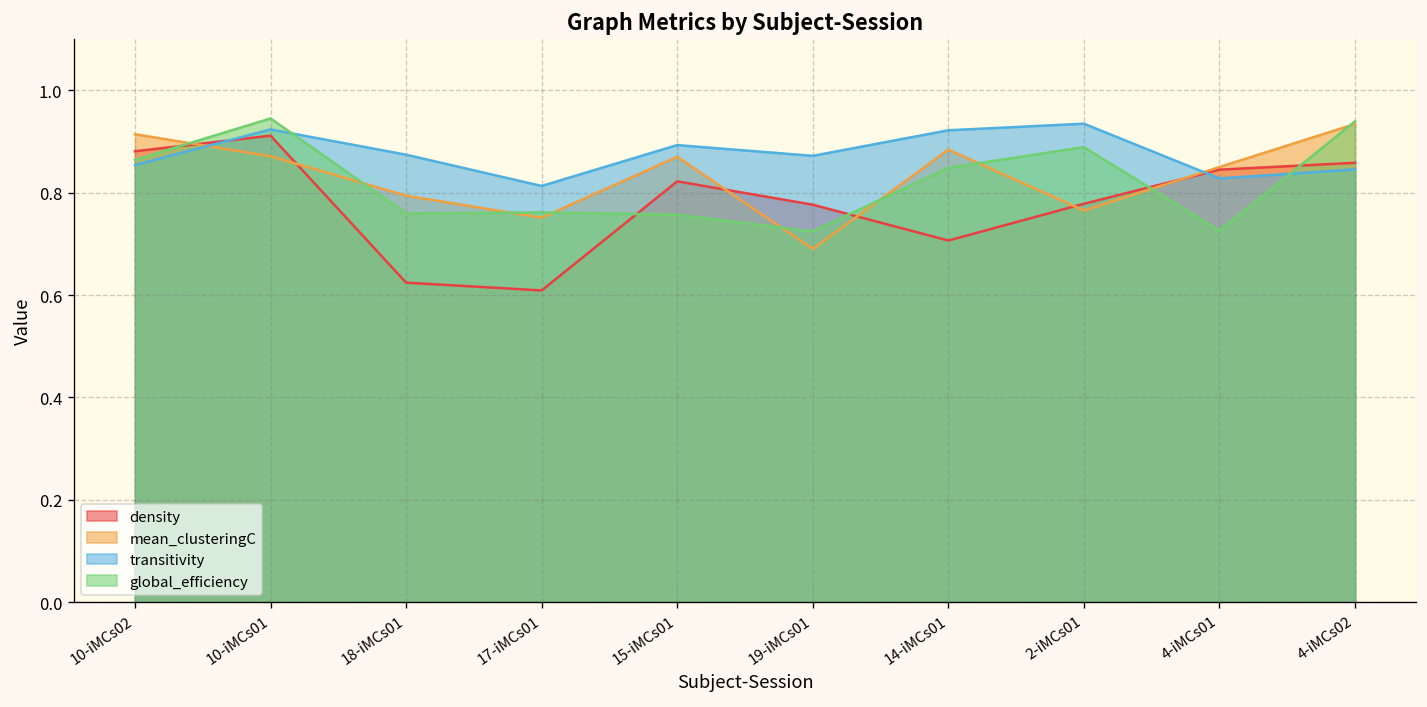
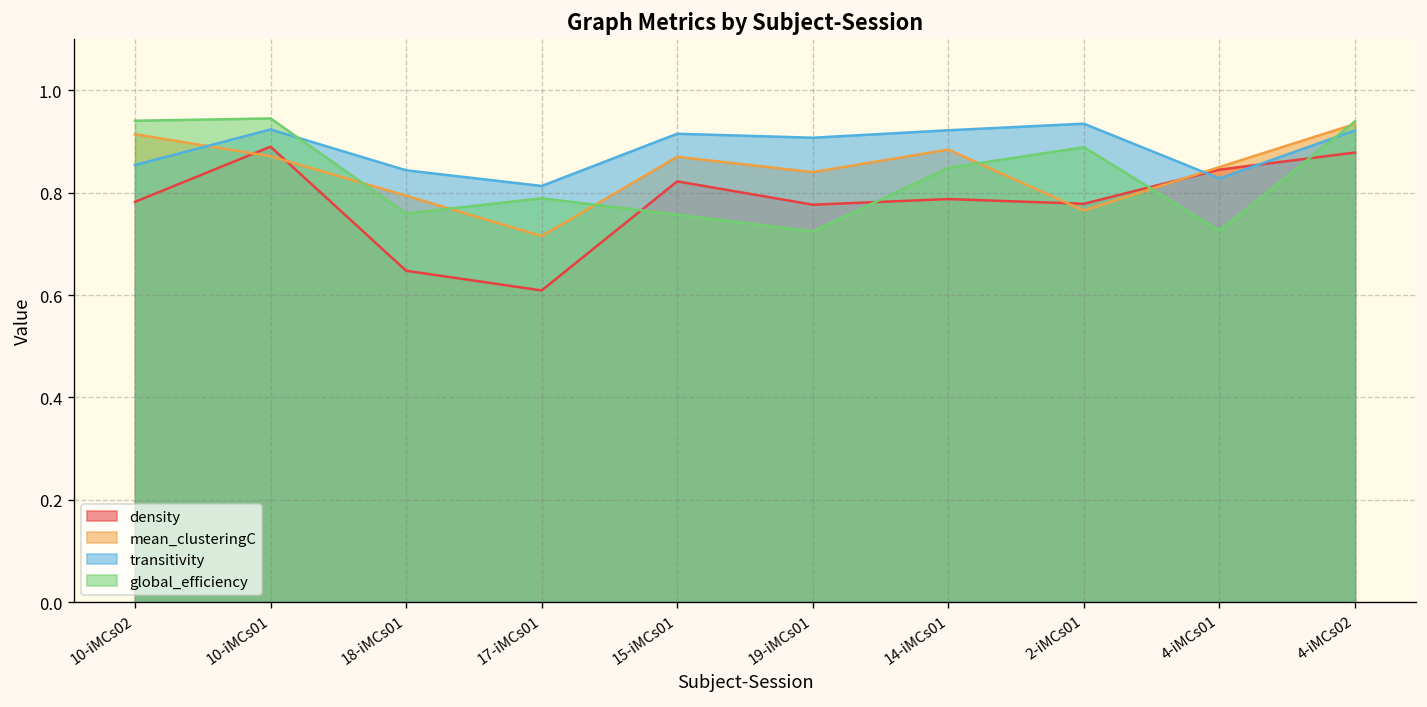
  {
    "density": {
-     "10-iMCs02": 0.88,
-     "10-iMCs01": 0.91,
-     "18-iMCs01": 0.62,
+     "10-iMCs02": 0.78,
+     "10-iMCs01": 0.89,
+     "18-iMCs01": 0.65,
      "17-iMCs01": 0.61,
      "15-iMCs01": 0.82,
      "19-iMCs01": 0.78,
-     "14-iMCs01": 0.71,
+     "14-iMCs01": 0.79,
      "2-iMCs01": 0.78,
-     "4-iMCs02": 0.86
+     "4-iMCs02": 0.88
    },
    "mean_clusteringC": {
      "10-iMCs02": 0.91,
      "10-iMCs01": 0.87,
      "18-iMCs01": 0.79,
-     "17-iMCs01": 0.75,
+     "17-iMCs01": 0.72,
      "15-iMCs01": 0.87,
-     "19-iMCs01": 0.69,
+     "19-iMCs01": 0.84,
      "14-iMCs01": 0.88,
      "2-iMCs01": 0.77
    },
    "transitivity": {
      "10-iMCs02": 0.85,
      "10-iMCs01": 0.92,
-     "18-iMCs01": 0.87,
+     "18-iMCs01": 0.84,
      "17-iMCs01": 0.81,
-     "15-iMCs01": 0.89,
-     "19-iMCs01": 0.87,
+     "15-iMCs01": 0.91,
+     "19-iMCs01": 0.91,
      "14-iMCs01": 0.92,
      "2-iMCs01": 0.93,
      "4-iMCs01": 0.83,
-     "4-iMCs02": 0.85
+     "4-iMCs02": 0.92
    },
    "global_efficiency": {
-     "10-iMCs02": 0.86,
+     "10-iMCs02": 0.94,
      "10-iMCs01": 0.94,
      "18-iMCs01": 0.76,
-     "17-iMCs01": 0.76,
+     "17-iMCs01": 0.79,
      "15-iMCs01": 0.76,
      "19-iMCs01": 0.72,
      "14-iMCs01": 0.85,
      "2-iMCs01": 0.89,
      "4-iMCs01": 0.73
    }
  }
